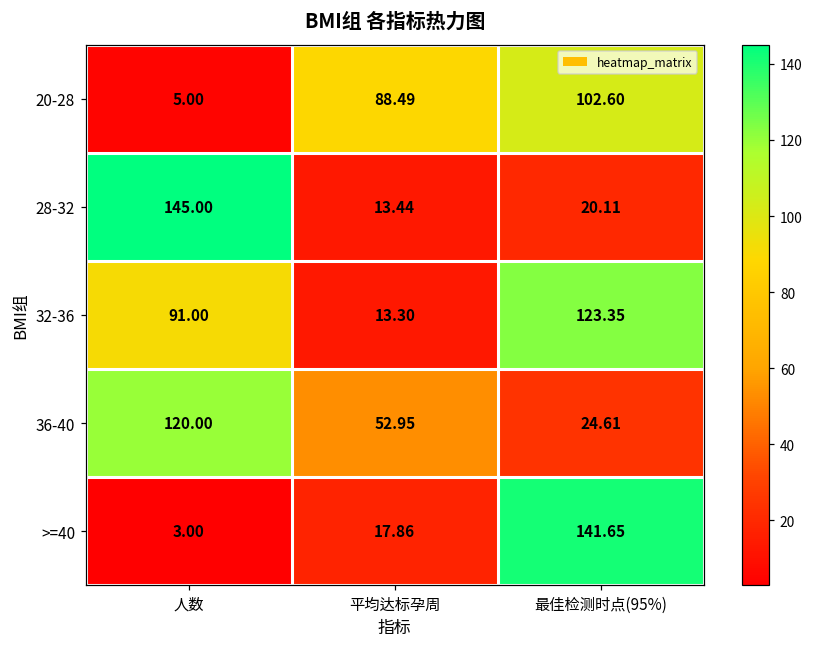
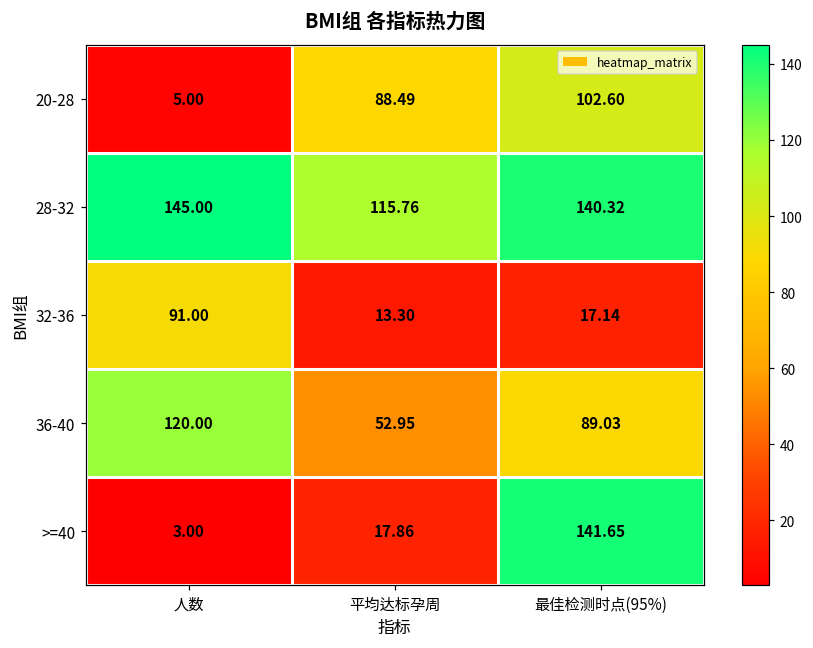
  {
    "20-28": {
      "人数": 5.00,
      "平均达标孕周": 88.49,
      "最佳检测时点(95%)": 102.60
    },
    "28-32": {
      "人数": 145.00,
-     "平均达标孕周": 13.44,
-     "最佳检测时点(95%)": 20.11
+     "平均达标孕周": 115.76,
+     "最佳检测时点(95%)": 140.32
    },
    "32-36": {
      "人数": 91.00,
      "平均达标孕周": 13.30,
-     "最佳检测时点(95%)": 123.35
+     "最佳检测时点(95%)": 17.14
    },
    "36-40": {
      "人数": 120.00,
      "平均达标孕周": 52.95,
-     "最佳检测时点(95%)": 24.61
+     "最佳检测时点(95%)": 89.03
    },
    ">=40": {
      "人数": 3.00,
      "平均达标孕周": 17.86,
      "最佳检测时点(95%)": 141.65
    }
  }
